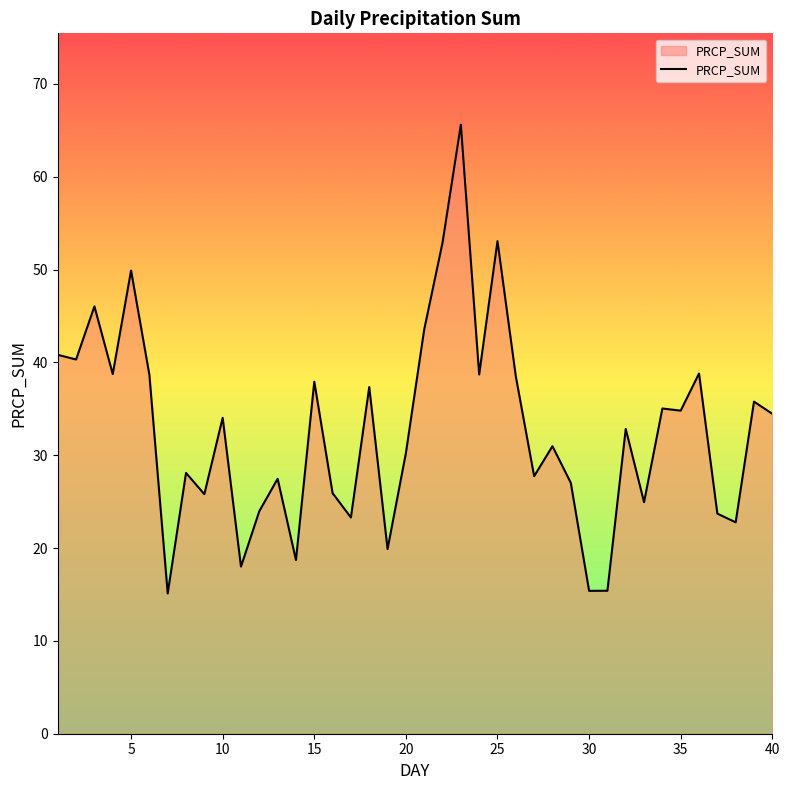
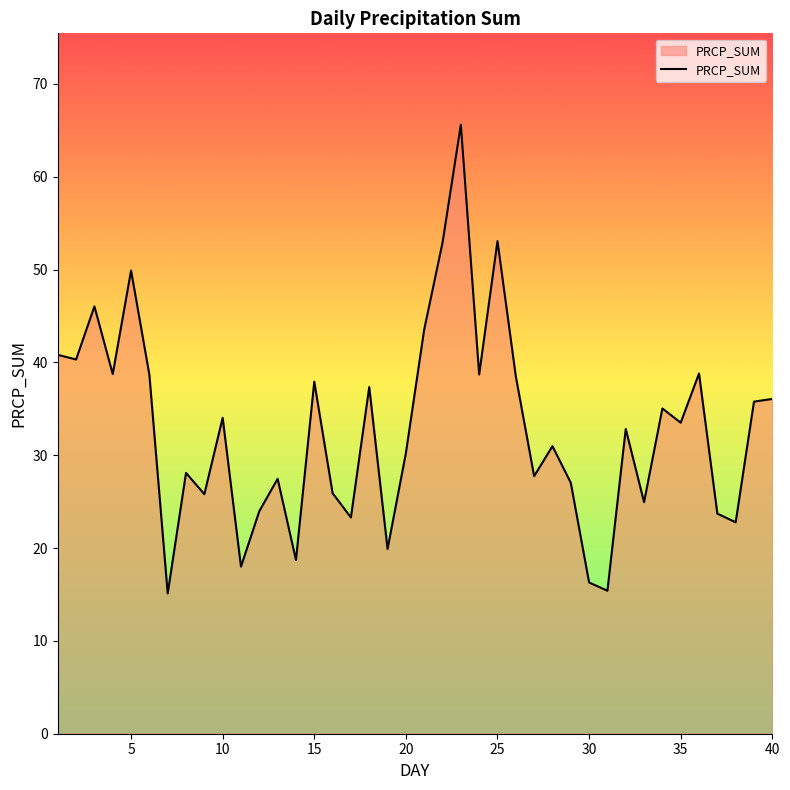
  {
    "5": 50,
    "10": 34,
    "15": 38,
    "20": 30,
    "25": 53,
-   "30": 15,
-   "35": 35,
-   "40": 34
+   "30": 16,
+   "35": 34,
+   "40": 36
  }
